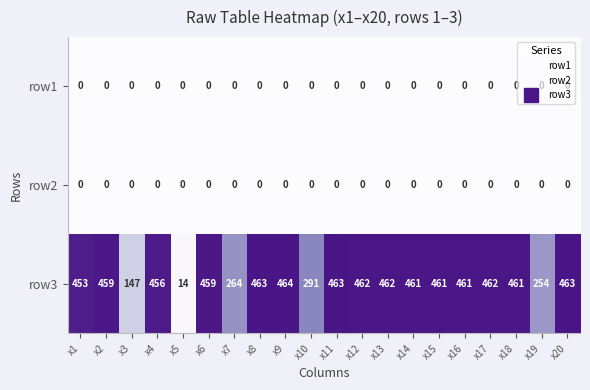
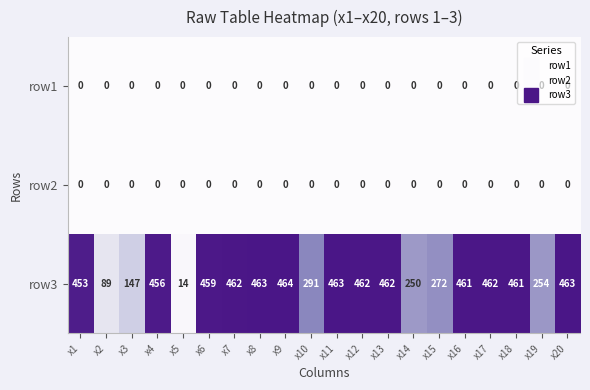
  {
    "row1": {
      "x1": 0,
      "x2": 0,
      "x3": 0,
      "x4": 0,
      "x5": 0,
      "x6": 0,
      "x7": 0,
      "x8": 0,
      "x9": 0,
      "x10": 0,
      "x11": 0,
      "x12": 0,
      "x13": 0,
      "x14": 0,
      "x15": 0,
      "x16": 0,
      "x17": 0
    },
    "row2": {
      "x1": 0,
      "x2": 0,
      "x3": 0,
      "x4": 0,
      "x5": 0,
      "x6": 0,
      "x7": 0,
      "x8": 0,
      "x9": 0,
      "x10": 0,
      "x11": 0,
      "x12": 0,
      "x13": 0,
      "x14": 0,
      "x15": 0,
      "x16": 0,
      "x17": 0,
      "x18": 0,
      "x19": 0,
      "x20": 0
    },
    "row3": {
      "x1": 453,
-     "x2": 459,
+     "x2": 89,
      "x3": 147,
      "x4": 456,
      "x5": 14,
      "x6": 459,
-     "x7": 264,
+     "x7": 462,
      "x8": 463,
      "x9": 464,
      "x10": 291,
      "x11": 463,
      "x12": 462,
      "x13": 462,
-     "x14": 461,
-     "x15": 461,
+     "x14": 250,
+     "x15": 272,
      "x16": 461,
      "x17": 462,
      "x18": 461,
      "x19": 254,
      "x20": 463
    }
  }
